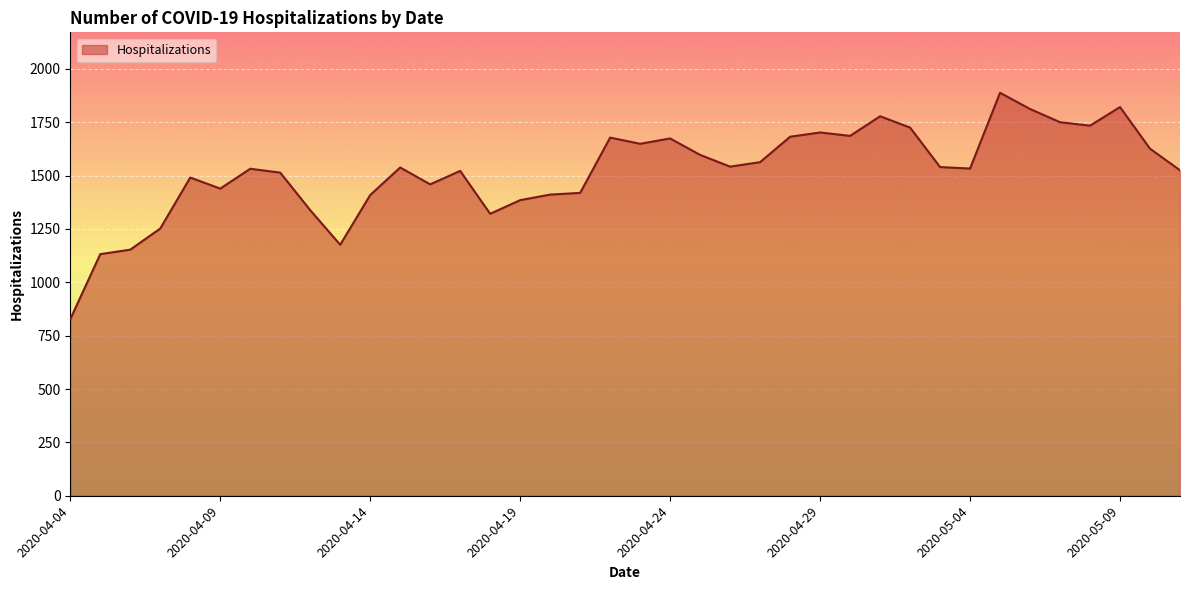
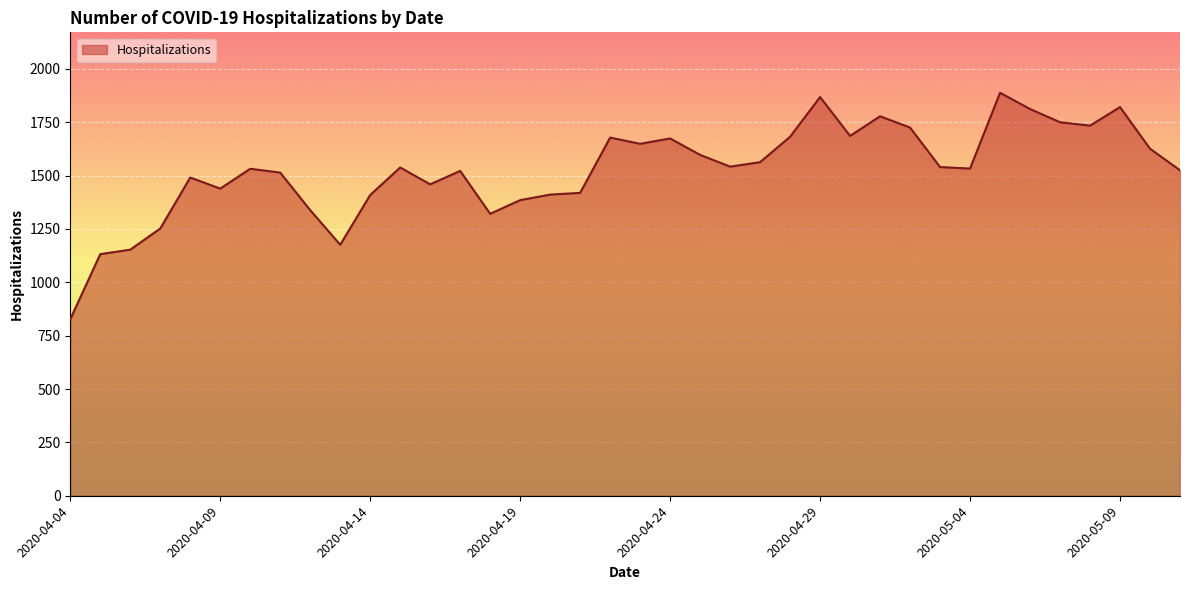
  {
    "2020-04-04": 830,
    "2020-04-09": 1440,
    "2020-04-14": 1410,
    "2020-04-19": 1390,
    "2020-04-24": 1670,
-   "2020-04-29": 1700,
+   "2020-04-29": 1870,
    "2020-05-04": 1530,
    "2020-05-09": 1820
  }
